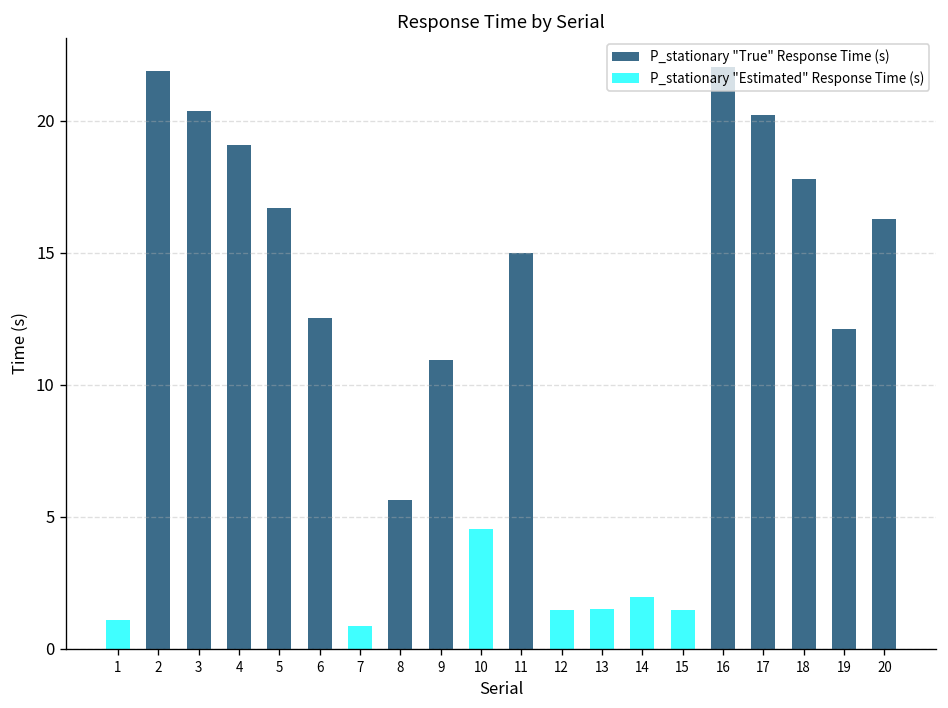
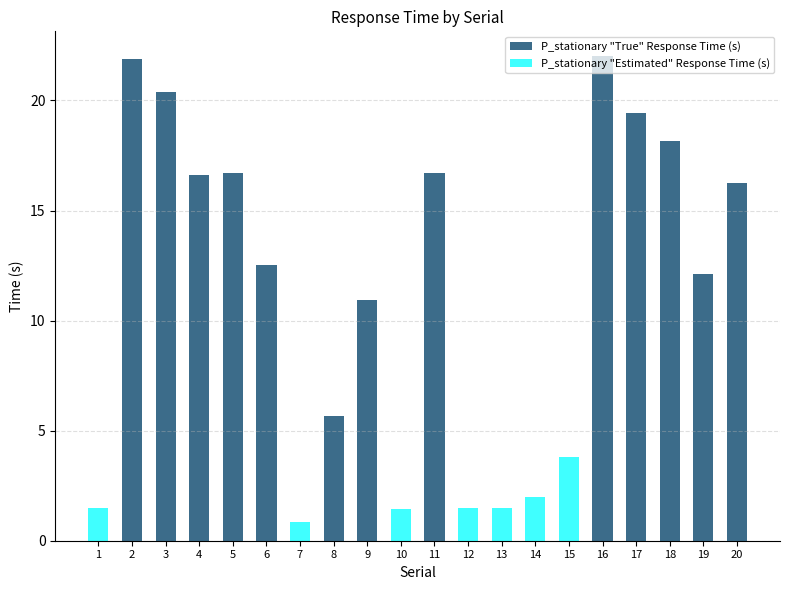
  {
    "P_stationary \"True\" Response Time (s)": {
      "2": 21.9,
      "3": 20.4,
-     "4": 19.1,
+     "4": 16.6,
      "5": 16.7,
      "6": 12.5,
      "8": 5.6,
      "9": 10.9,
-     "11": 15.0,
-     "17": 20.2,
-     "18": 17.8,
+     "11": 16.7,
+     "17": 19.4,
+     "18": 18.2,
      "19": 12.1,
      "20": 16.3
    },
    "P_stationary \"Estimated\" Response Time (s)": {
-     "1": 1.1,
+     "1": 1.5,
      "7": 0.9,
-     "10": 4.5,
+     "10": 1.5,
      "12": 1.5,
      "13": 1.5,
      "14": 2.0,
-     "15": 1.5
+     "15": 3.8
    }
  }
